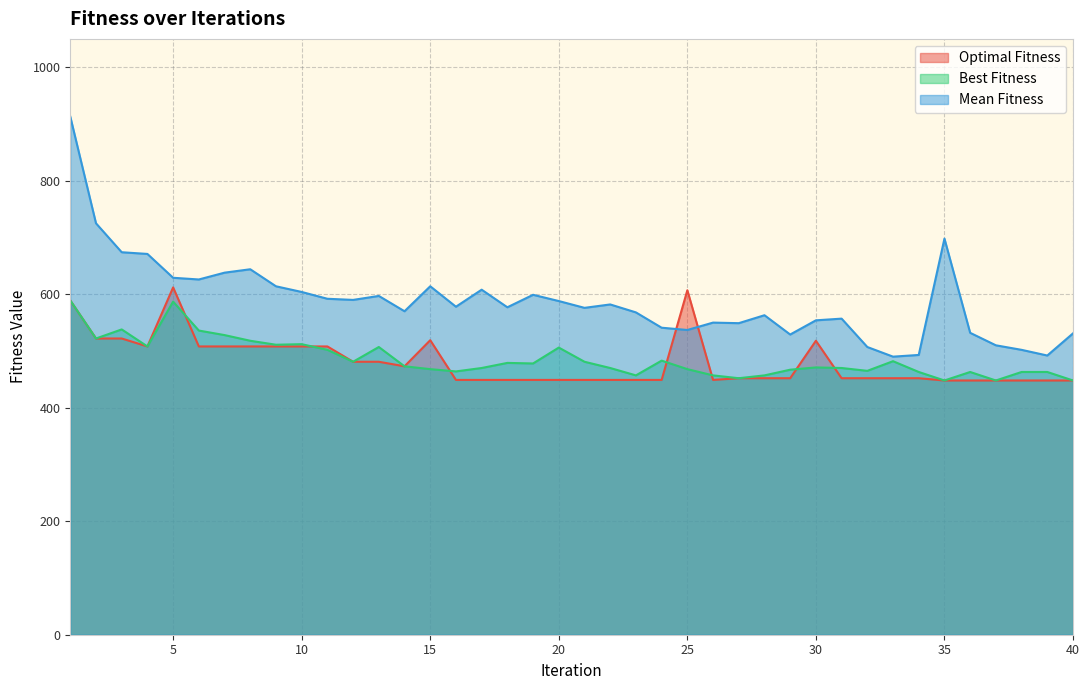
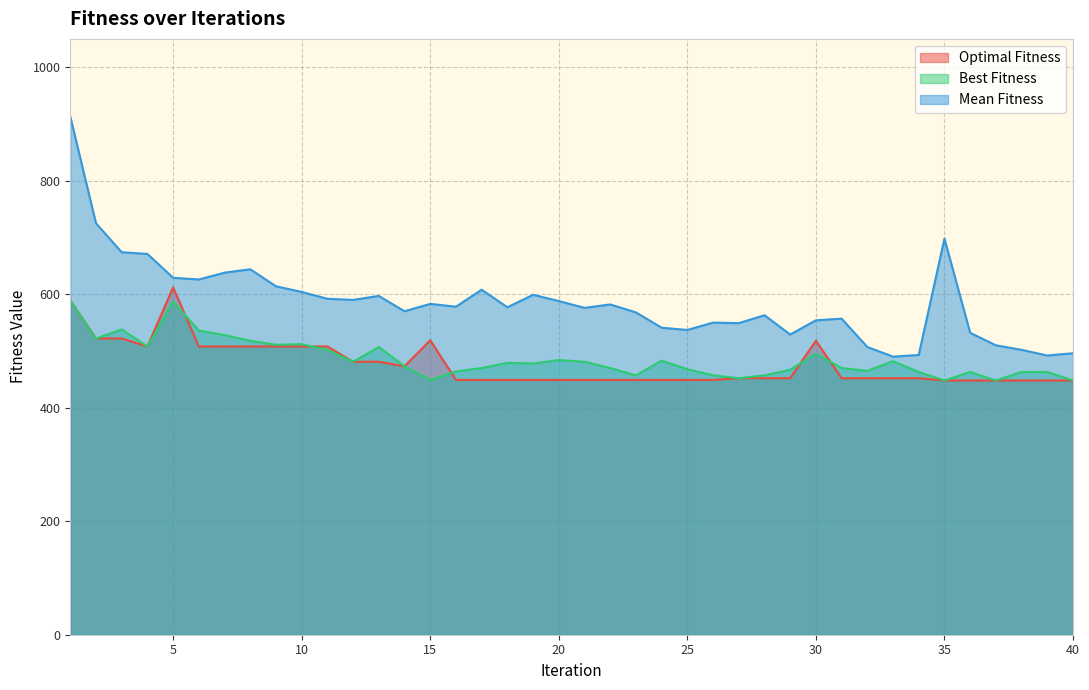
  {
    "Optimal Fitness": {
      "5": 610,
      "15": 520,
      "20": 450,
-     "25": 610,
+     "25": 450,
      "30": 520
    },
    "Best Fitness": {
      "5": 590,
-     "15": 470,
-     "20": 510,
+     "15": 450,
+     "20": 480,
      "25": 470,
-     "30": 470
+     "30": 500
    },
    "Mean Fitness": {
      "5": 630,
      "10": 600,
-     "15": 610,
+     "15": 580,
      "20": 590,
      "25": 540,
      "30": 550,
      "35": 700,
-     "40": 530
+     "40": 500
    }
  }
